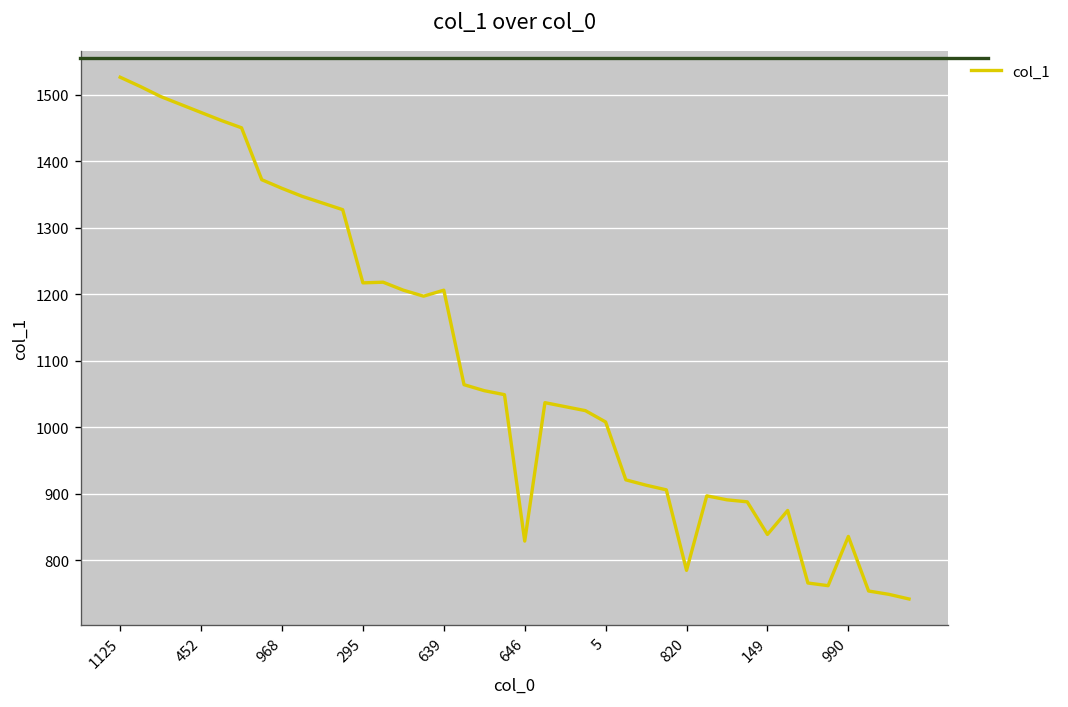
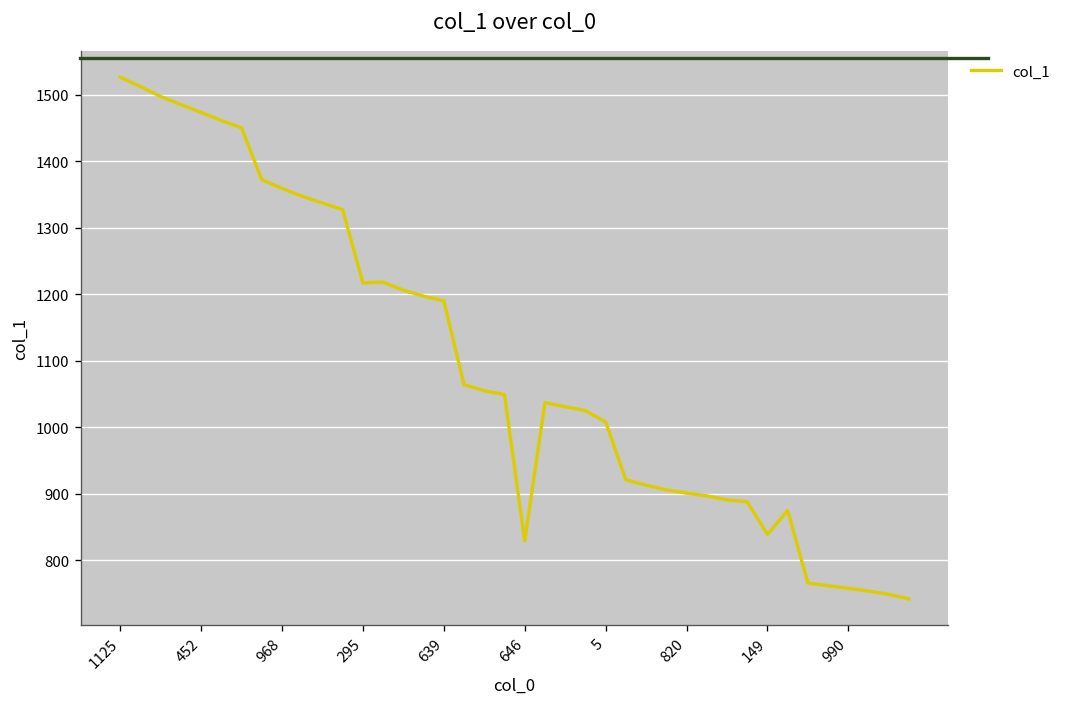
  {
    "1125": 1530,
    "452": 1470,
    "968": 1360,
    "295": 1220,
-   "639": 1210,
+   "639": 1190,
    "646": 830,
-   "820": 790,
+   "820": 900,
    "149": 840,
-   "990": 840
+   "990": 760
  }
